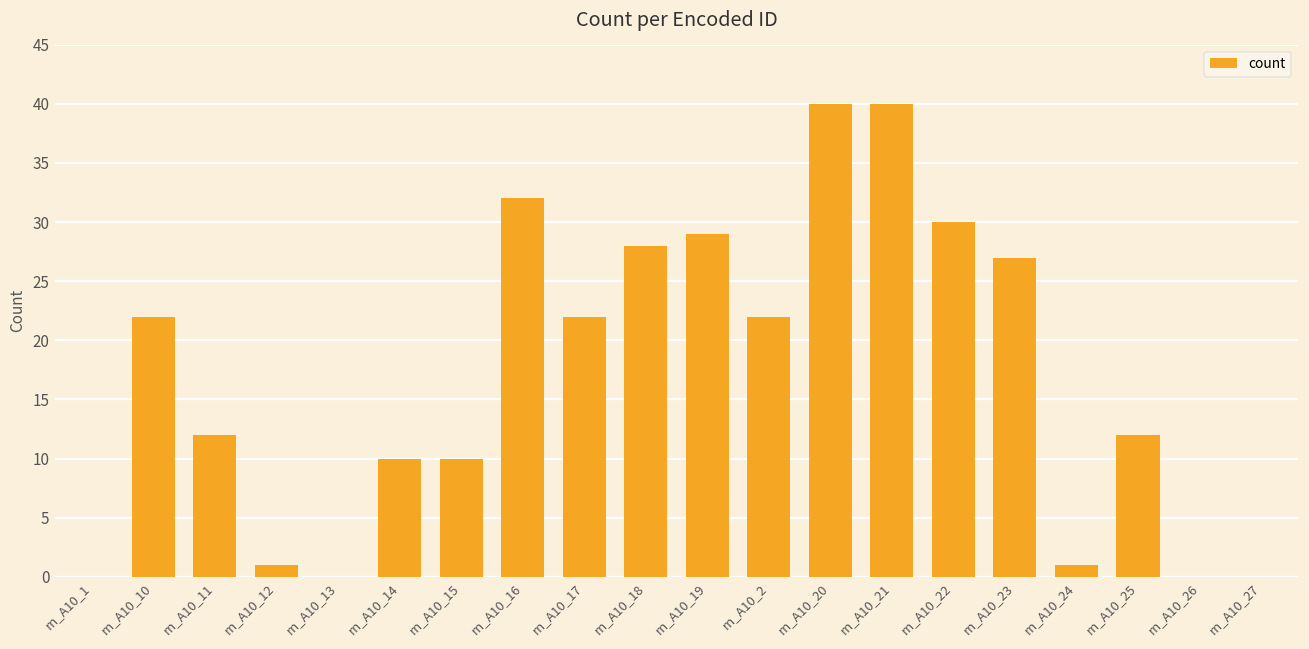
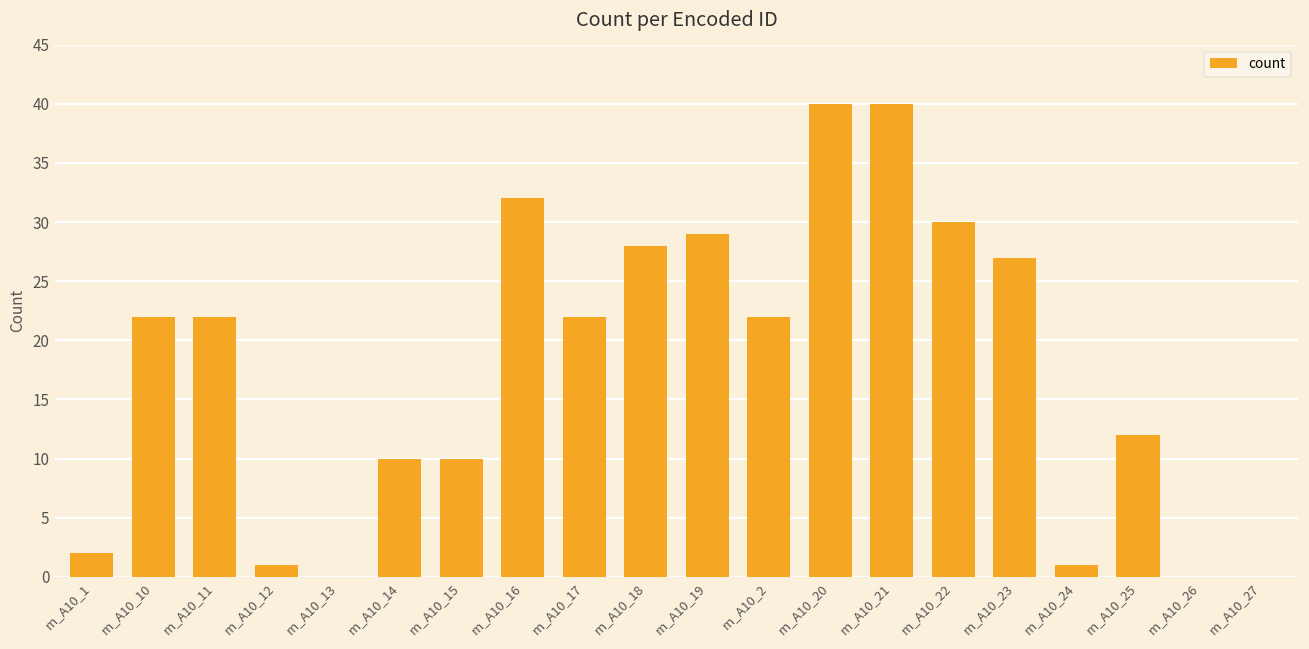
  {
-   "rn_A10_1": 0,
+   "rn_A10_1": 2,
    "rn_A10_10": 22,
-   "rn_A10_11": 12,
+   "rn_A10_11": 22,
    "rn_A10_12": 1,
    "rn_A10_13": 0,
    "rn_A10_14": 10,
    "rn_A10_15": 10,
    "rn_A10_16": 32,
    "rn_A10_17": 22,
    "rn_A10_18": 28,
    "rn_A10_19": 29,
    "rn_A10_2": 22,
    "rn_A10_20": 40,
    "rn_A10_21": 40,
    "rn_A10_22": 30,
    "rn_A10_23": 27,
    "rn_A10_24": 1,
    "rn_A10_25": 12,
    "rn_A10_26": 0,
    "rn_A10_27": 0
  }
